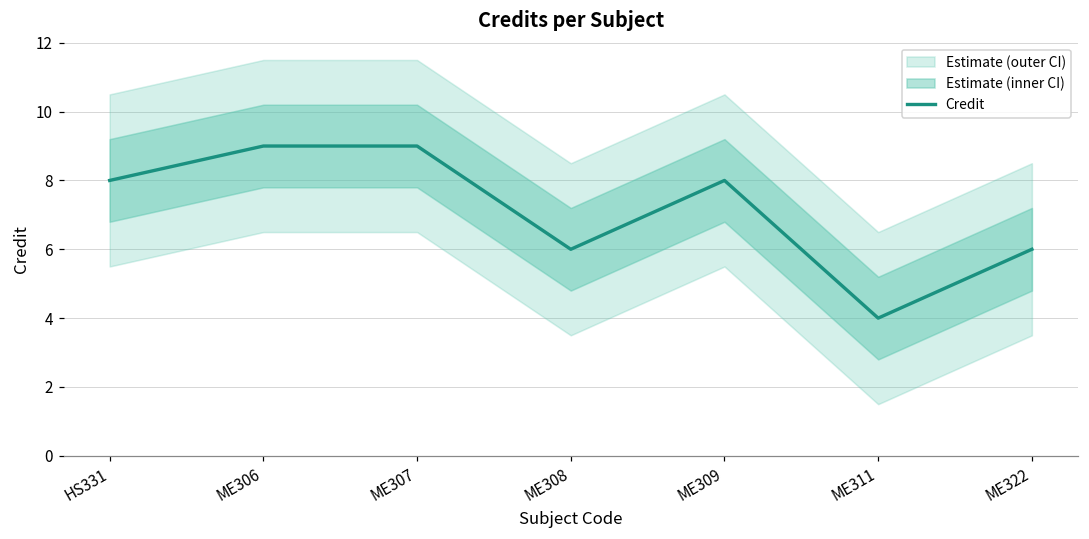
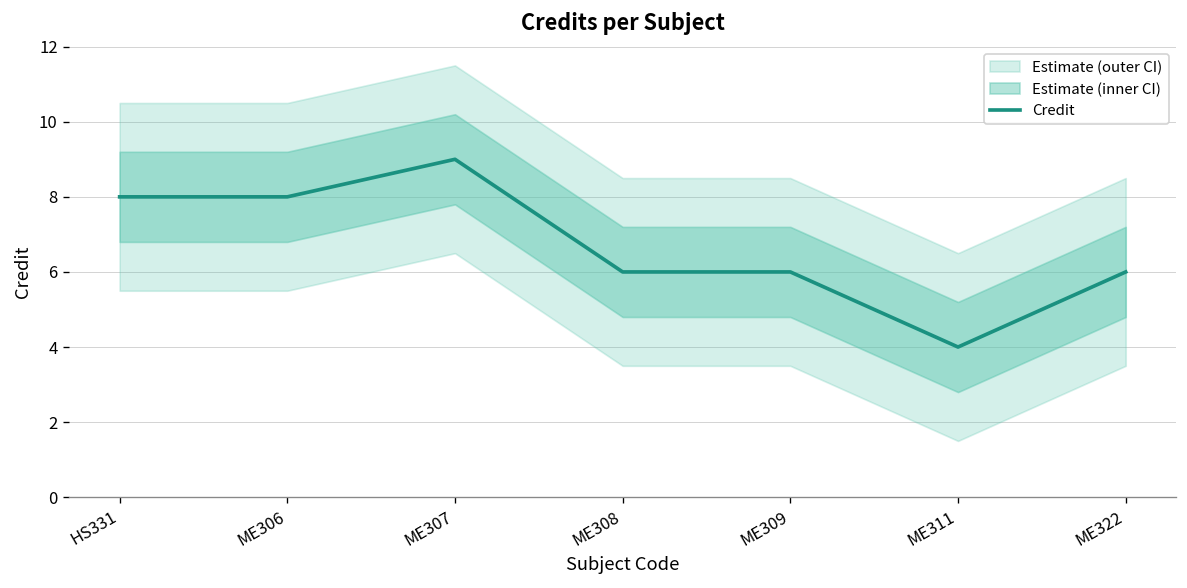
  {
    "Credit": {
      "HS331": 8,
-     "ME306": 9,
+     "ME306": 8,
      "ME307": 9,
      "ME308": 6,
-     "ME309": 8,
+     "ME309": 6,
      "ME311": 4,
      "ME322": 6
    }
  }
